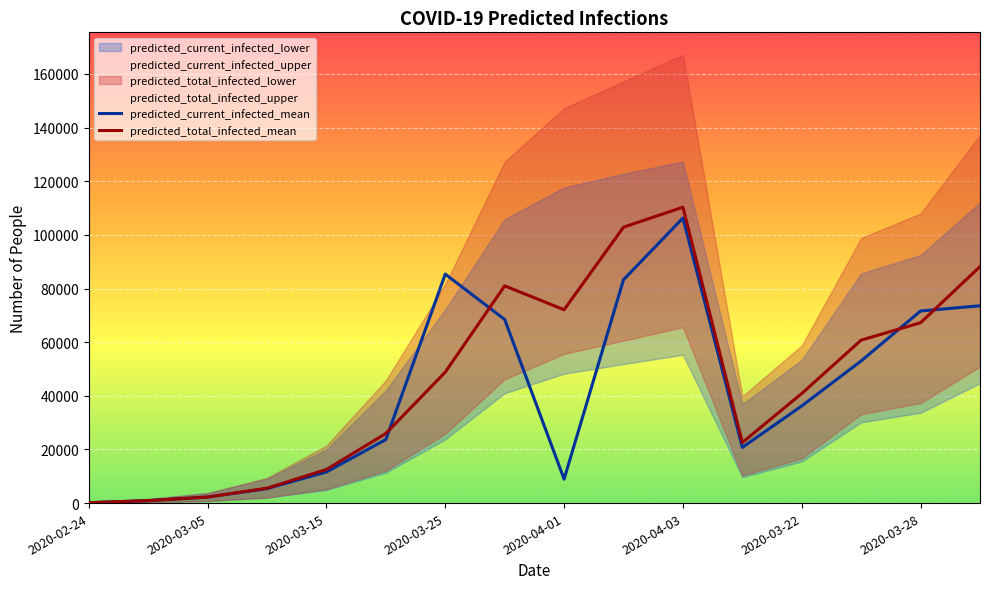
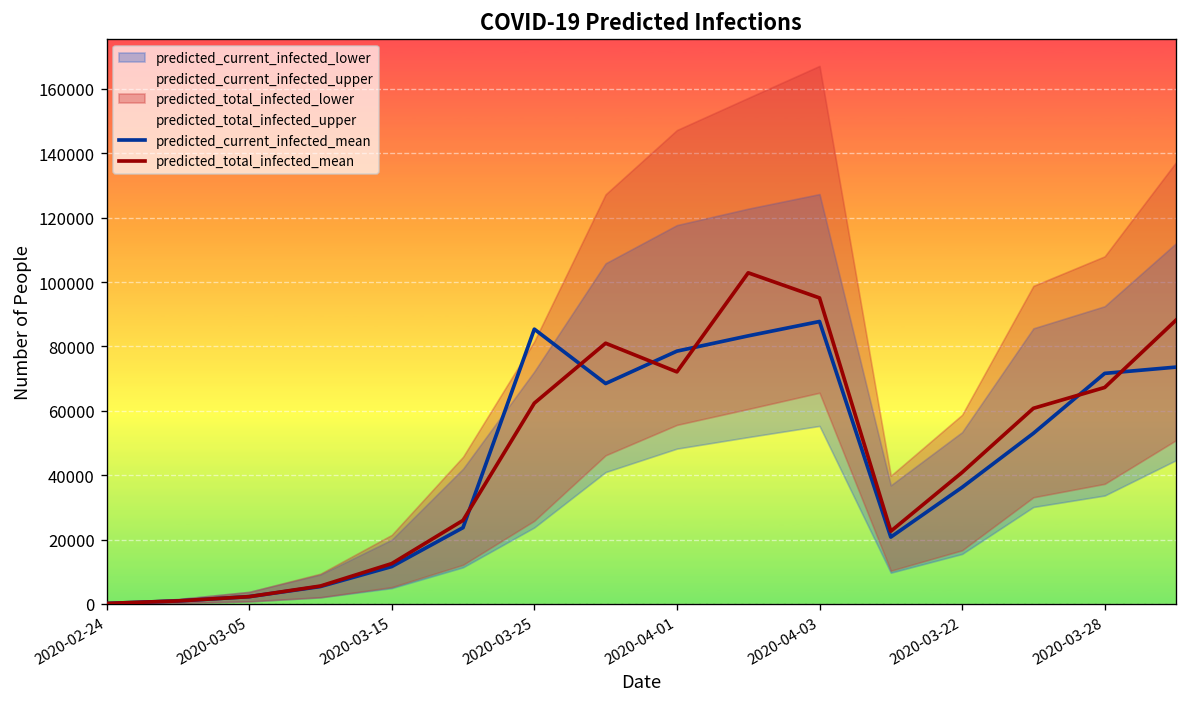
  {
    "predicted_current_infected_mean": {
      "2020-03-25": 85000,
-     "2020-04-01": 9000,
-     "2020-04-03": 106000,
+     "2020-04-01": 79000,
+     "2020-04-03": 88000,
      "2020-03-22": 36000,
      "2020-03-28": 72000
    },
    "predicted_total_infected_mean": {
-     "2020-03-25": 49000,
+     "2020-03-25": 62000,
      "2020-04-01": 72000,
-     "2020-04-03": 110000,
+     "2020-04-03": 95000,
      "2020-03-22": 41000,
      "2020-03-28": 67000
    }
  }
